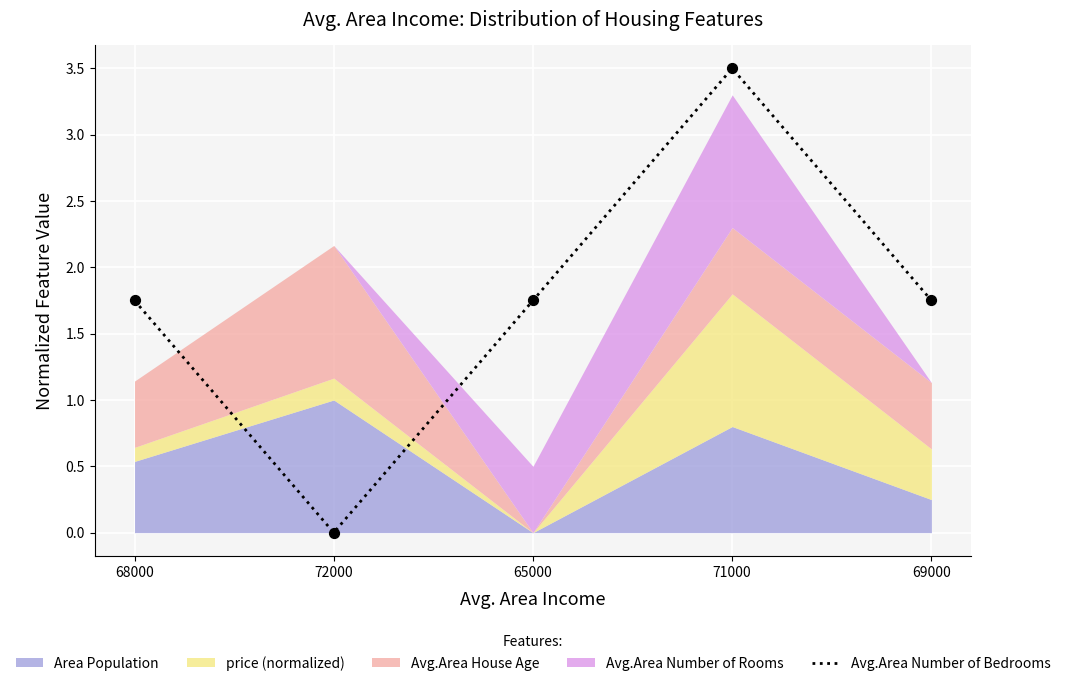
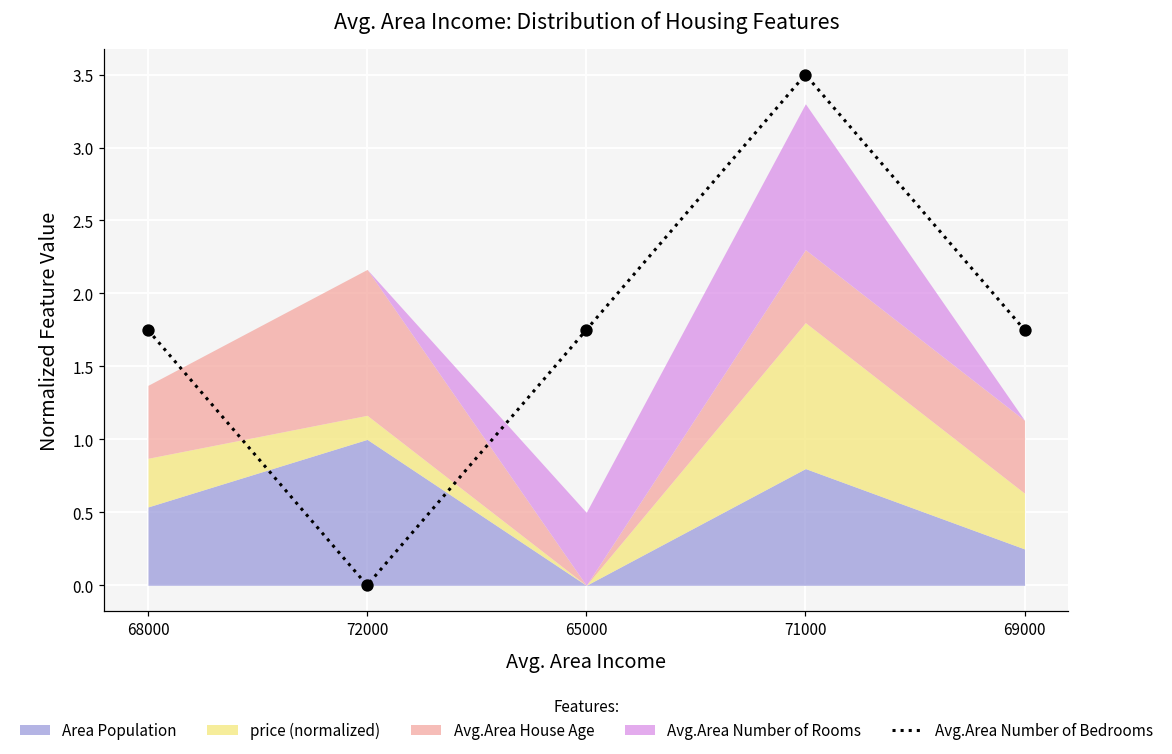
  {
    "Avg.Area Number of Bedrooms": {
      "68000": 1.75,
      "72000": 0.00,
      "65000": 1.75,
      "71000": 3.50,
      "69000": 1.75
    },
    "Area Population": {
      "68000": 0.54,
      "72000": 1.00,
      "71000": 0.80,
      "69000": 0.25
    },
    "price (normalized)": {
-     "68000": 0.11,
+     "68000": 0.33,
      "72000": 0.16,
      "71000": 1.00,
      "69000": 0.38
    },
    "Avg.Area House Age": {
      "71000": 0.50
    },
    "Avg.Area Number of Rooms": {
      "65000": 0.50,
      "71000": 1.00
    }
  }
